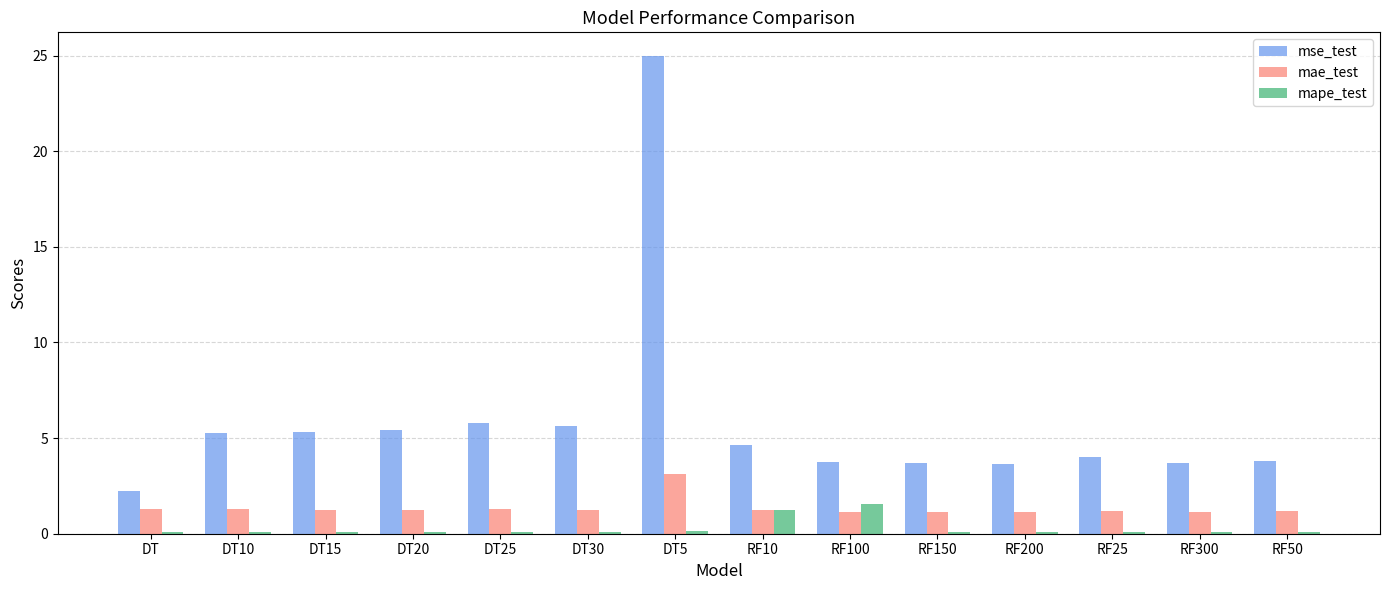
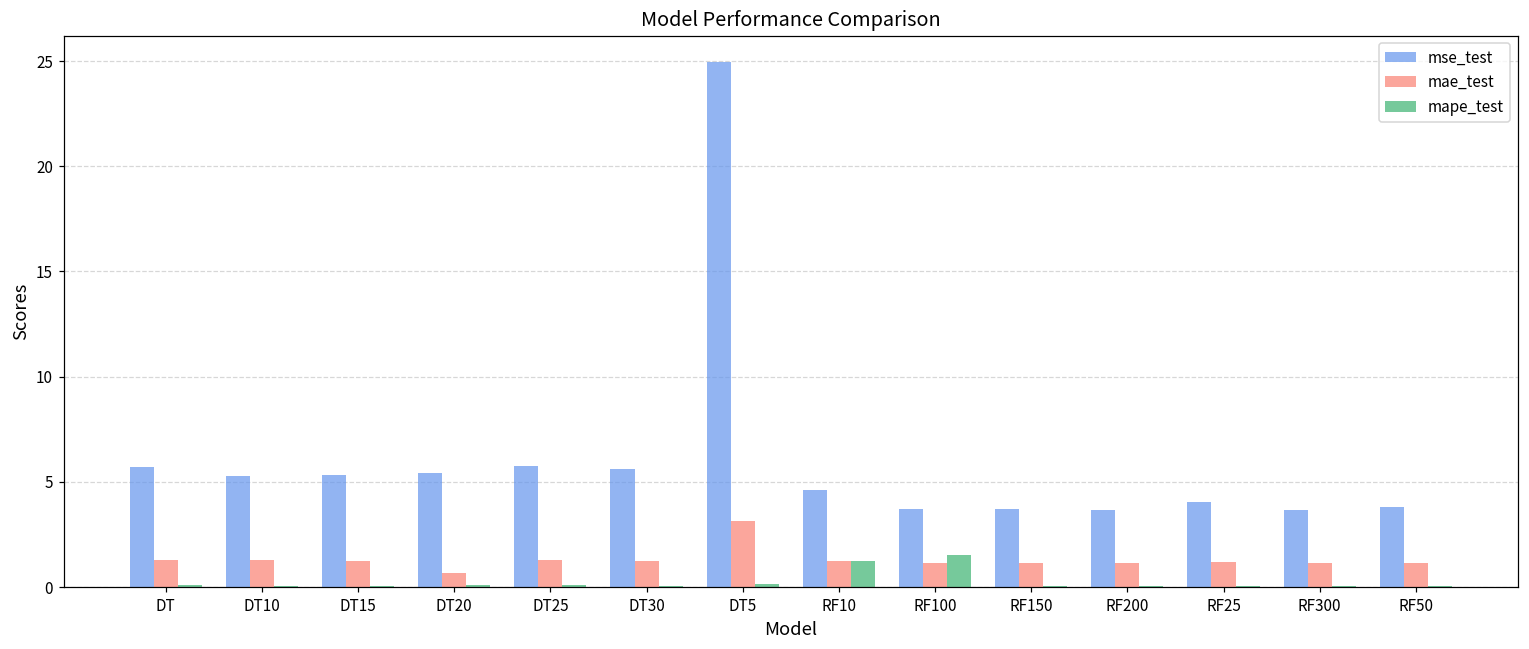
  {
    "mse_test": {
-     "DT": 2.2,
+     "DT": 5.7,
      "DT10": 5.3,
      "DT15": 5.3,
      "DT20": 5.4,
      "DT25": 5.8,
      "DT30": 5.6,
      "DT5": 25.0,
      "RF10": 4.6,
      "RF100": 3.7,
      "RF150": 3.7,
      "RF200": 3.7,
      "RF25": 4.0,
      "RF300": 3.7,
      "RF50": 3.8
    },
    "mae_test": {
      "DT": 1.3,
      "DT10": 1.3,
      "DT15": 1.2,
-     "DT20": 1.2,
+     "DT20": 0.7,
      "DT25": 1.3,
      "DT30": 1.2,
      "DT5": 3.1,
      "RF10": 1.2,
      "RF100": 1.2,
      "RF150": 1.2,
      "RF200": 1.1,
      "RF25": 1.2,
      "RF300": 1.1,
      "RF50": 1.2
    },
    "mape_test": {
      "RF10": 1.2,
      "RF100": 1.5
    }
  }
